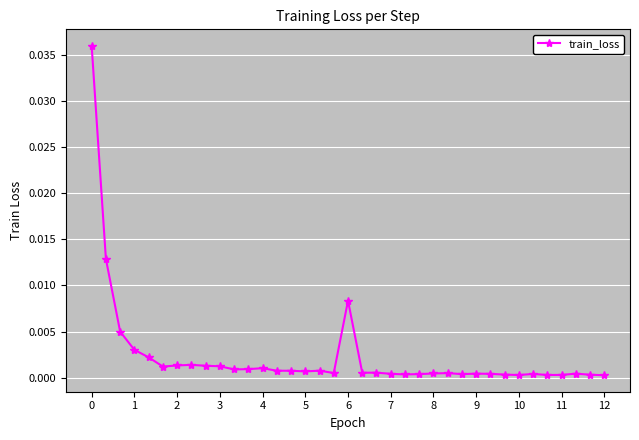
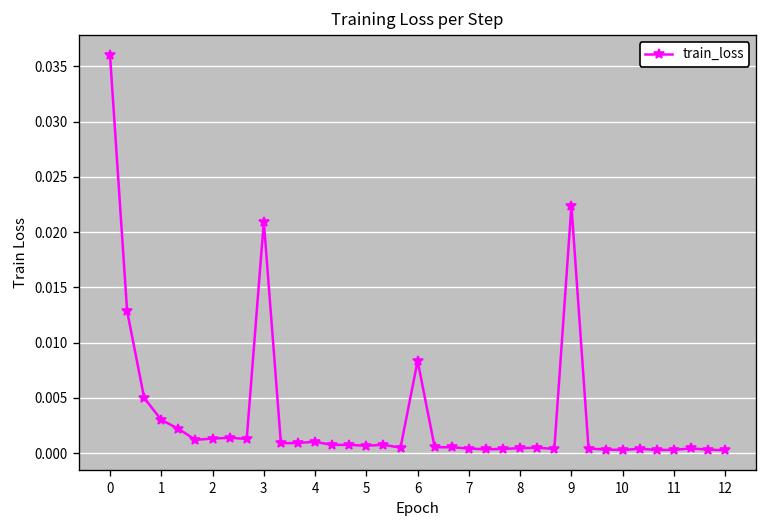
  {
    "0": 0.036,
-   "3": 0.001,
+   "3": 0.021,
    "6": 0.008,
-   "9": 0.000,
+   "9": 0.022,
    "12": 0.000
  }
